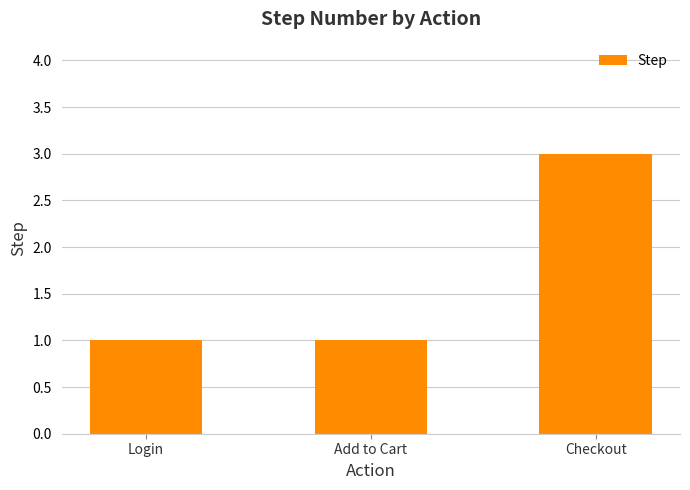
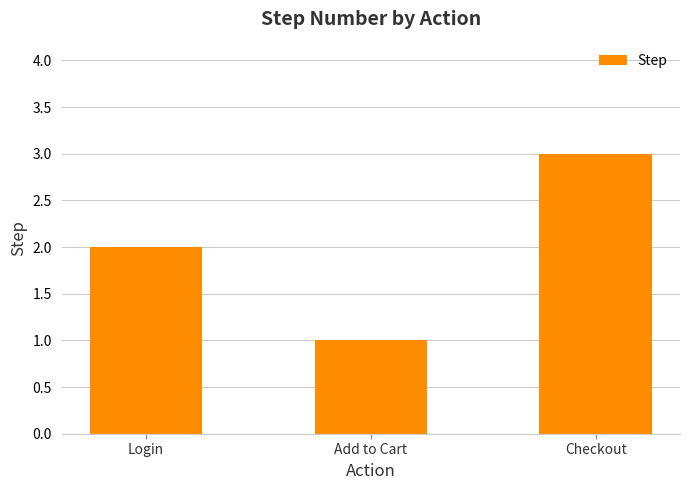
  {
-   "Login": 1,
+   "Login": 2,
    "Add to Cart": 1,
    "Checkout": 3
  }
